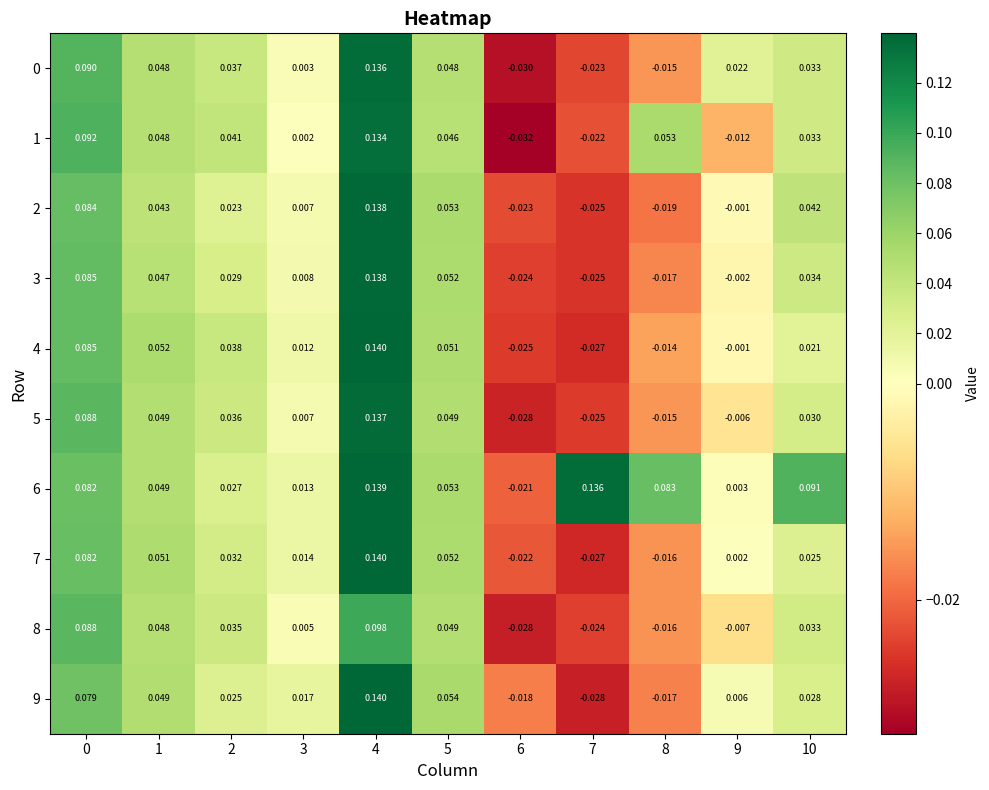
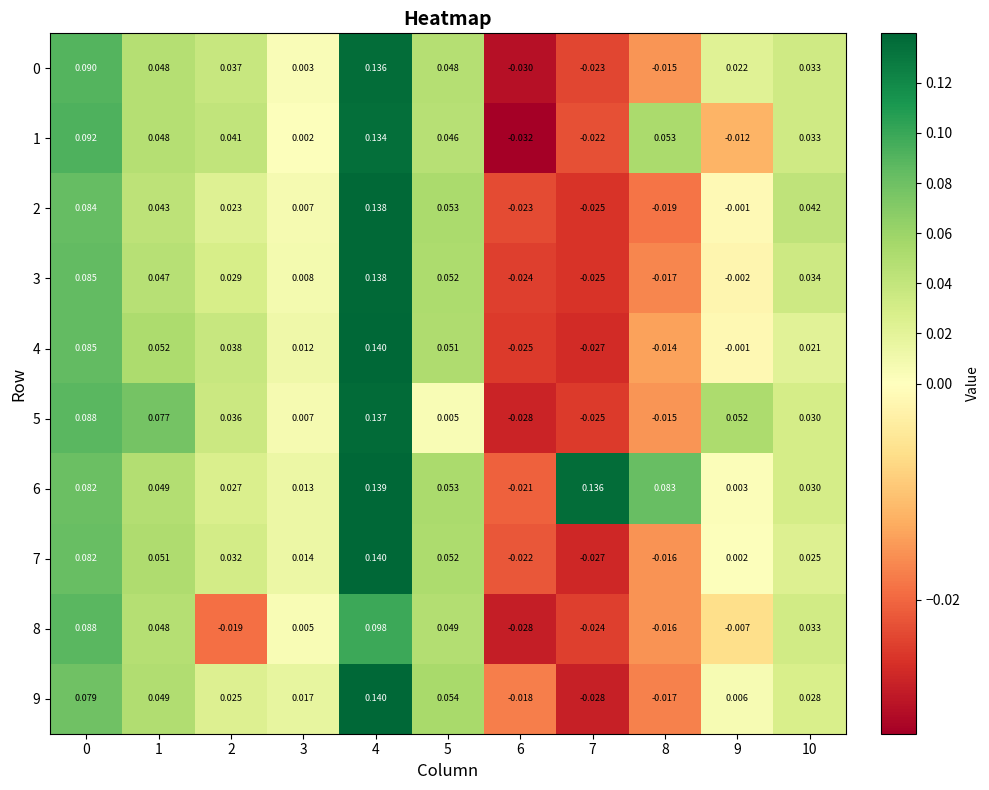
  {
    "0": {
      "0": 0.090,
      "1": 0.048,
      "2": 0.037,
      "3": 0.003,
      "4": 0.136,
      "5": 0.048,
      "6": -0.030,
      "7": -0.023,
      "8": -0.015,
      "9": 0.022,
      "10": 0.033
    },
    "1": {
      "0": 0.092,
      "1": 0.048,
      "2": 0.041,
      "3": 0.002,
      "4": 0.134,
      "5": 0.046,
      "6": -0.032,
      "7": -0.022,
      "8": 0.053,
      "9": -0.012,
      "10": 0.033
    },
    "2": {
      "0": 0.084,
      "1": 0.043,
      "2": 0.023,
      "3": 0.007,
      "4": 0.138,
      "5": 0.053,
      "6": -0.023,
      "7": -0.025,
      "8": -0.019,
      "9": -0.001,
      "10": 0.042
    },
    "3": {
      "0": 0.085,
      "1": 0.047,
      "2": 0.029,
      "3": 0.008,
      "4": 0.138,
      "5": 0.052,
      "6": -0.024,
      "7": -0.025,
      "8": -0.017,
      "9": -0.002,
      "10": 0.034
    },
    "4": {
      "0": 0.085,
      "1": 0.052,
      "2": 0.038,
      "3": 0.012,
      "4": 0.140,
      "5": 0.051,
      "6": -0.025,
      "7": -0.027,
      "8": -0.014,
      "9": -0.001,
      "10": 0.021
    },
    "5": {
      "0": 0.088,
-     "1": 0.049,
+     "1": 0.077,
      "2": 0.036,
      "3": 0.007,
      "4": 0.137,
-     "5": 0.049,
+     "5": 0.005,
      "6": -0.028,
      "7": -0.025,
      "8": -0.015,
-     "9": -0.006,
+     "9": 0.052,
      "10": 0.030
    },
    "6": {
      "0": 0.082,
      "1": 0.049,
      "2": 0.027,
      "3": 0.013,
      "4": 0.139,
      "5": 0.053,
      "6": -0.021,
      "7": 0.136,
      "8": 0.083,
      "9": 0.003,
-     "10": 0.091
+     "10": 0.030
    },
    "7": {
      "0": 0.082,
      "1": 0.051,
      "2": 0.032,
      "3": 0.014,
      "4": 0.140,
      "5": 0.052,
      "6": -0.022,
      "7": -0.027,
      "8": -0.016,
      "9": 0.002,
      "10": 0.025
    },
    "8": {
      "0": 0.088,
      "1": 0.048,
-     "2": 0.035,
+     "2": -0.019,
      "3": 0.005,
      "4": 0.098,
      "5": 0.049,
      "6": -0.028,
      "7": -0.024,
      "8": -0.016,
      "9": -0.007,
      "10": 0.033
    },
    "9": {
      "0": 0.079,
      "1": 0.049,
      "2": 0.025,
      "3": 0.017,
      "4": 0.140,
      "5": 0.054,
      "6": -0.018,
      "7": -0.028,
      "8": -0.017,
      "9": 0.006,
      "10": 0.028
    }
  }
